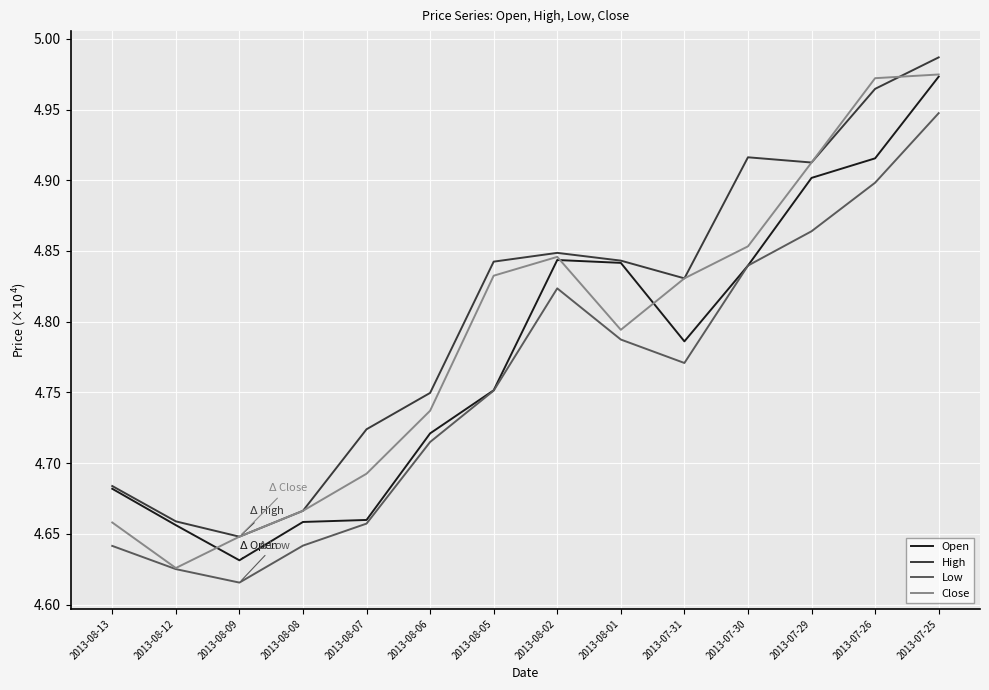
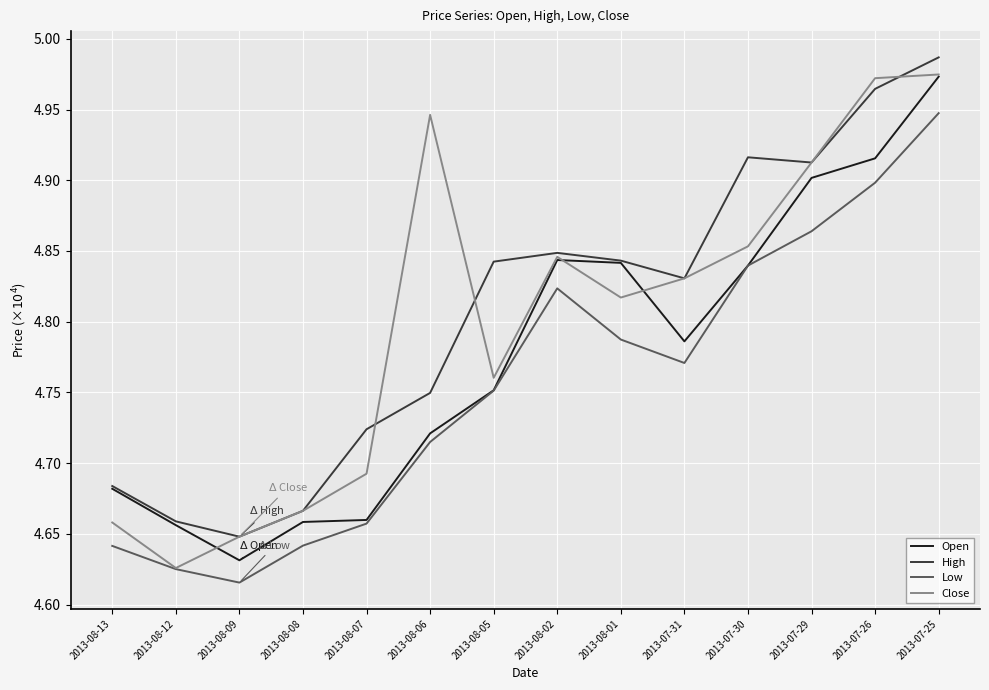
  {
    "Close": {
      "2013-08-13": 4.658,
      "2013-08-07": 4.693,
-     "2013-08-06": 4.737,
-     "2013-08-05": 4.833,
+     "2013-08-06": 4.946,
+     "2013-08-05": 4.760,
      "2013-08-02": 4.846,
-     "2013-08-01": 4.794,
+     "2013-08-01": 4.817,
      "2013-07-30": 4.853,
      "2013-07-26": 4.972
    }
  }
